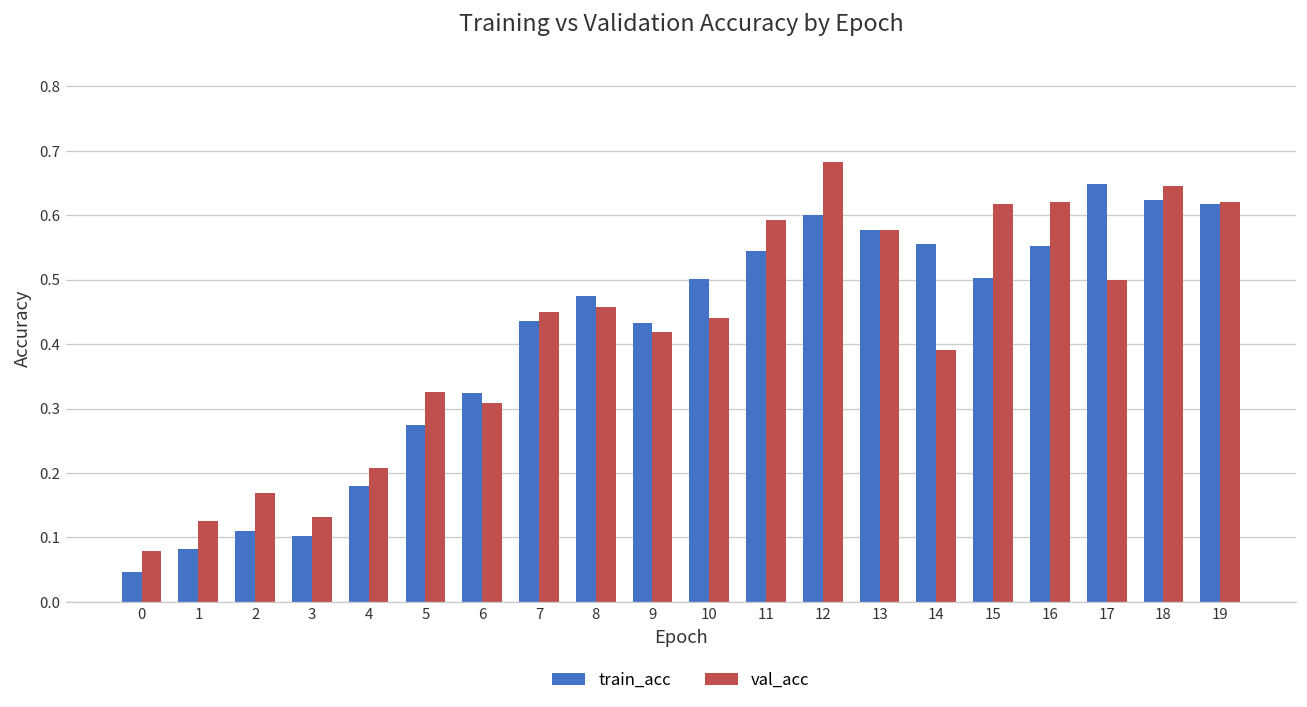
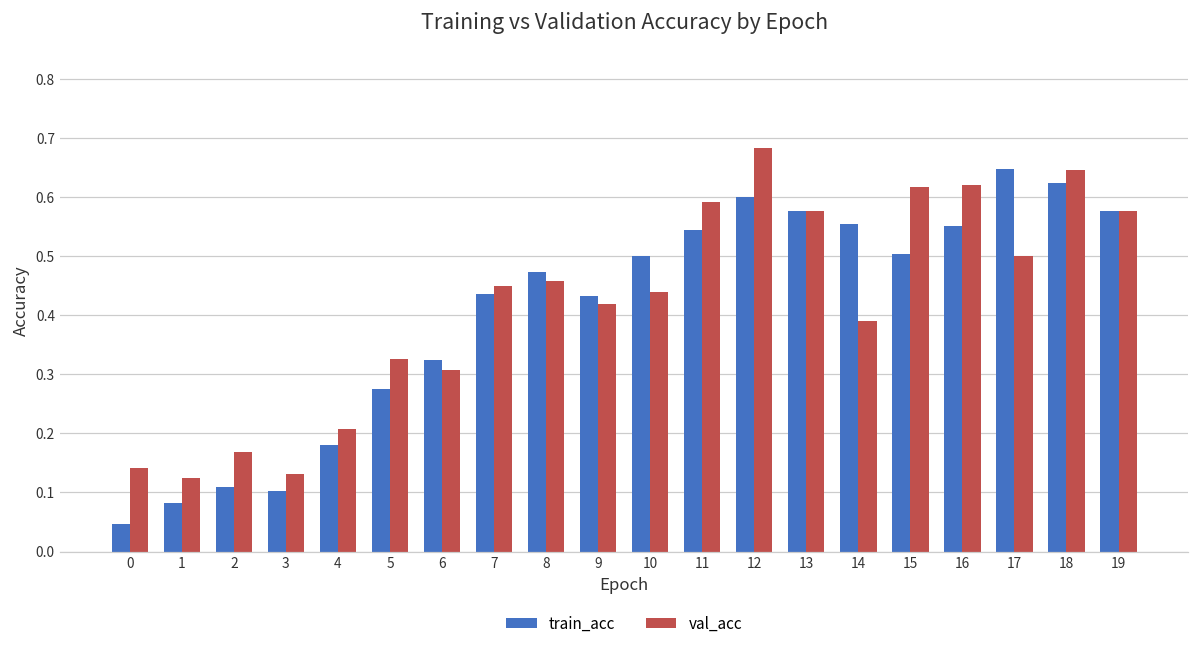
  {
    "train_acc": {
      "0": 0.05,
      "1": 0.08,
      "2": 0.11,
      "3": 0.10,
      "4": 0.18,
      "5": 0.27,
      "6": 0.32,
      "7": 0.44,
      "8": 0.47,
      "9": 0.43,
      "10": 0.50,
      "11": 0.54,
      "12": 0.60,
      "13": 0.58,
      "14": 0.56,
      "15": 0.50,
      "16": 0.55,
      "17": 0.65,
      "18": 0.62,
-     "19": 0.62
+     "19": 0.58
    },
    "val_acc": {
-     "0": 0.08,
+     "0": 0.14,
      "1": 0.13,
      "2": 0.17,
      "3": 0.13,
      "4": 0.21,
      "5": 0.33,
      "6": 0.31,
      "7": 0.45,
      "8": 0.46,
      "9": 0.42,
      "10": 0.44,
      "11": 0.59,
      "12": 0.68,
      "13": 0.58,
      "14": 0.39,
      "15": 0.62,
      "16": 0.62,
      "17": 0.50,
      "18": 0.65,
-     "19": 0.62
+     "19": 0.58
    }
  }
